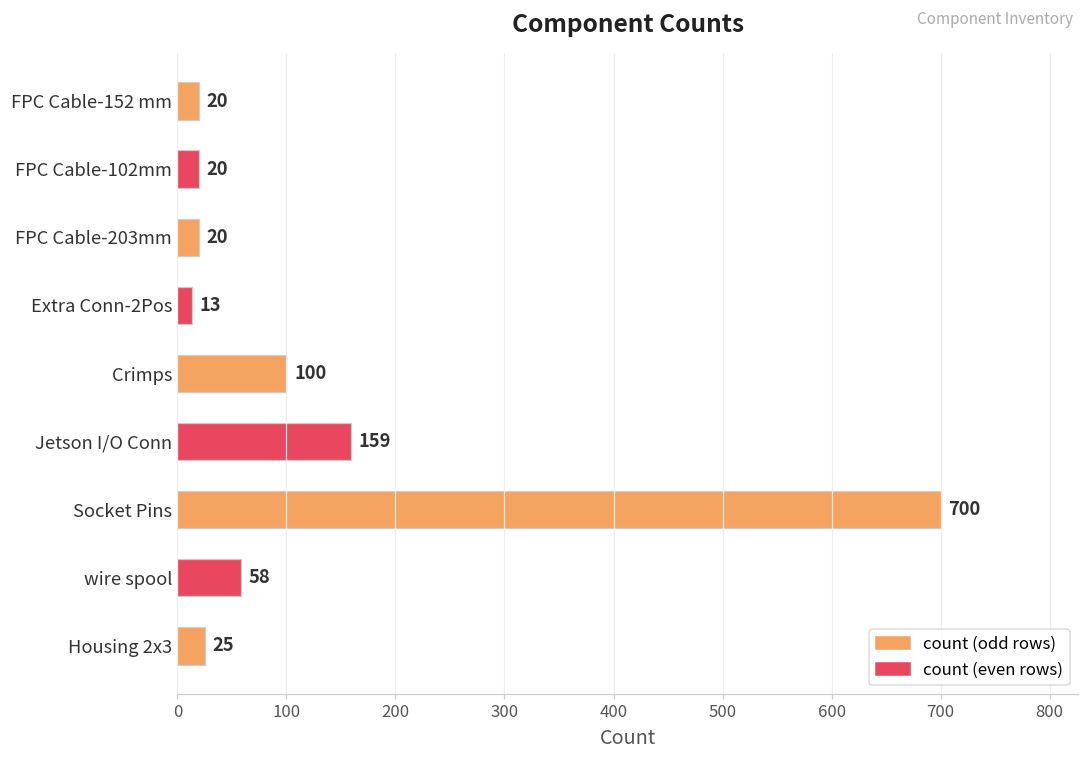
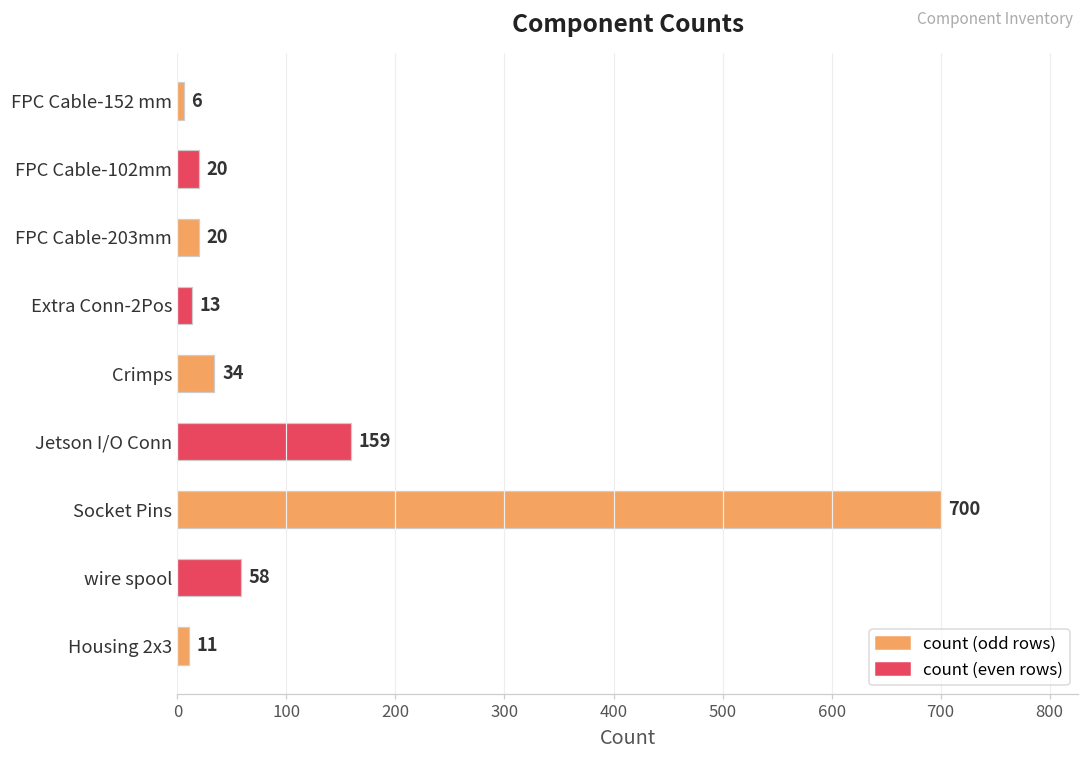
  {
-   "FPC Cable-152 mm": 20,
+   "FPC Cable-152 mm": 6,
    "FPC Cable-102mm": 20,
    "FPC Cable-203mm": 20,
    "Extra Conn-2Pos": 13,
-   "Crimps": 100,
+   "Crimps": 34,
    "Jetson I/O Conn": 159,
    "Socket Pins": 700,
    "wire spool": 58,
-   "Housing 2x3": 25
+   "Housing 2x3": 11
  }
